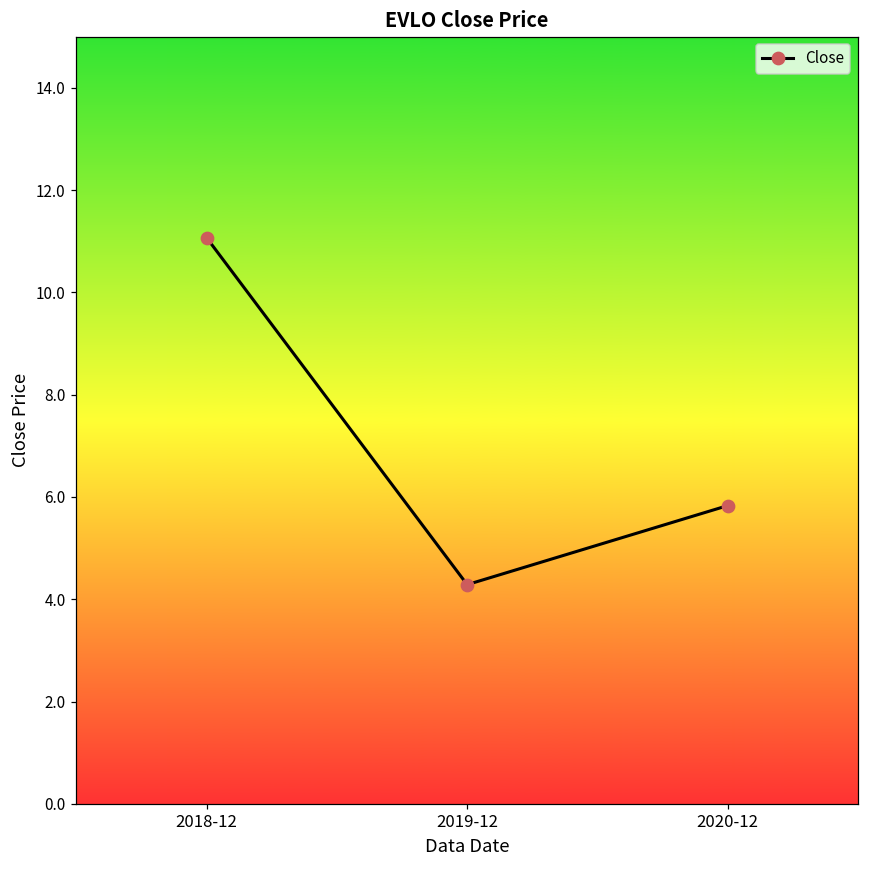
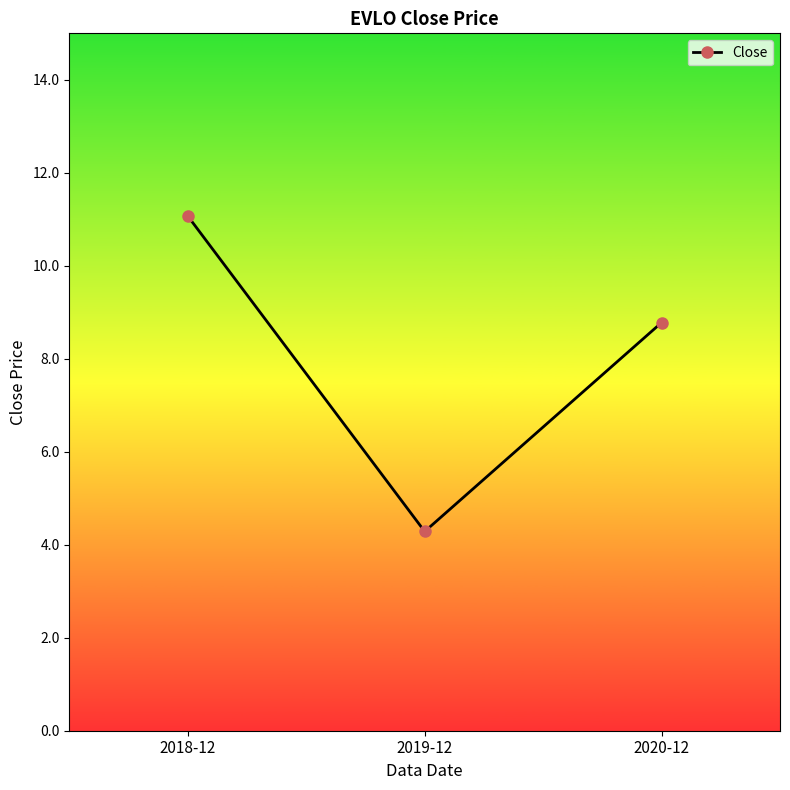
  {
    "2018-12": 11.1,
    "2019-12": 4.3,
-   "2020-12": 5.8
+   "2020-12": 8.8
  }
